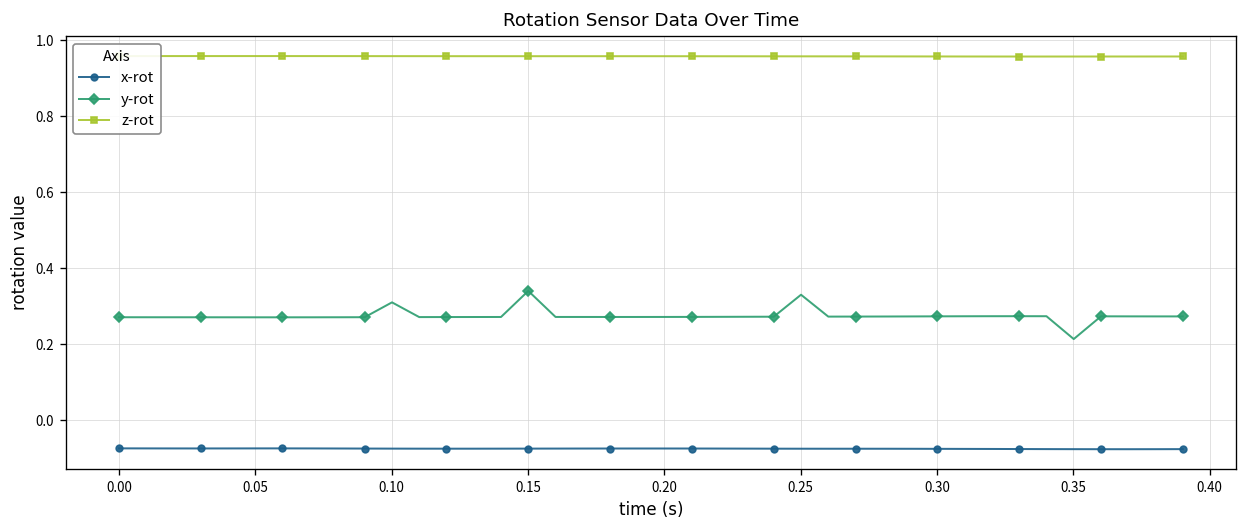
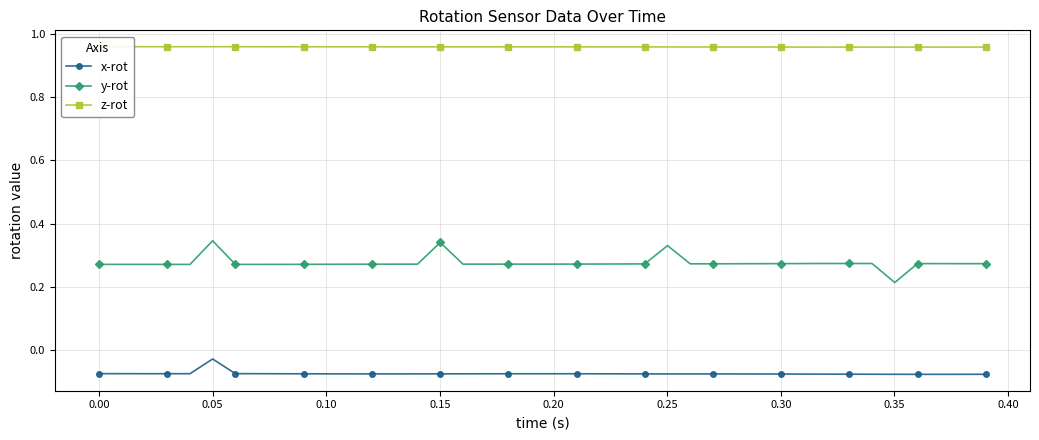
  {
    "x-rot": {
      "0.00": -0.07,
-     "0.05": -0.07,
+     "0.05": -0.03,
      "0.10": -0.07,
      "0.15": -0.07,
      "0.20": -0.07,
      "0.25": -0.07,
      "0.30": -0.07,
      "0.35": -0.08
    },
    "y-rot": {
      "0.00": 0.27,
-     "0.05": 0.27,
-     "0.10": 0.31,
+     "0.05": 0.35,
+     "0.10": 0.27,
      "0.15": 0.34,
      "0.20": 0.27,
      "0.25": 0.33,
      "0.30": 0.27,
      "0.35": 0.21
    },
    "z-rot": {
      "0.05": 0.96,
      "0.10": 0.96,
      "0.15": 0.96,
      "0.20": 0.96,
      "0.25": 0.96,
      "0.30": 0.96,
      "0.35": 0.96
    }
  }
